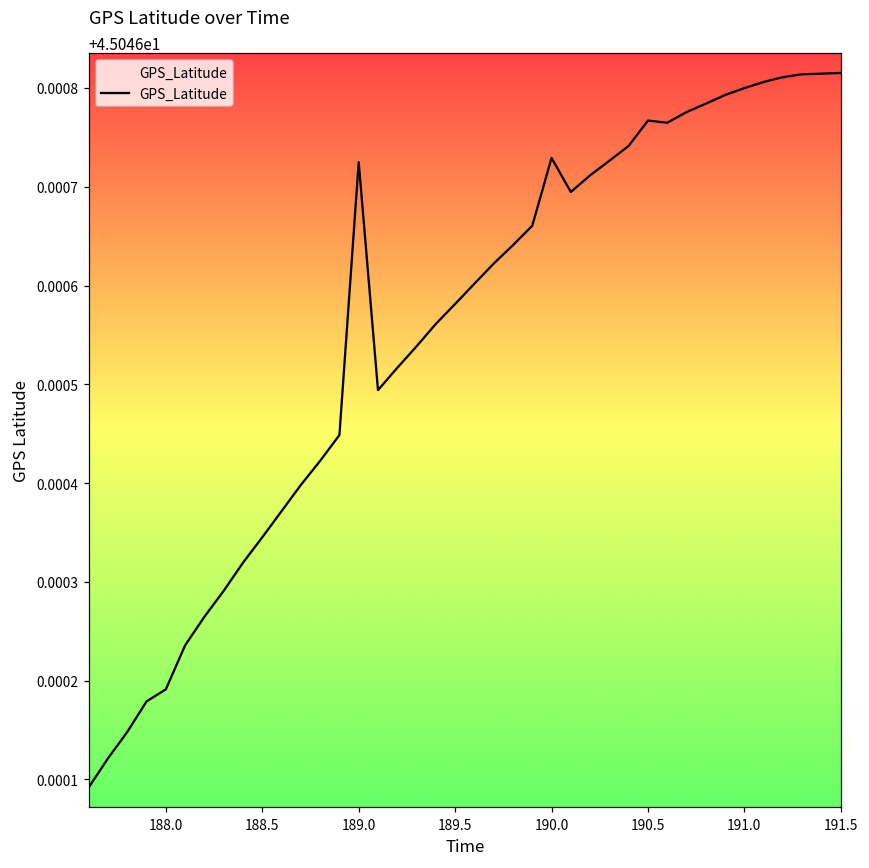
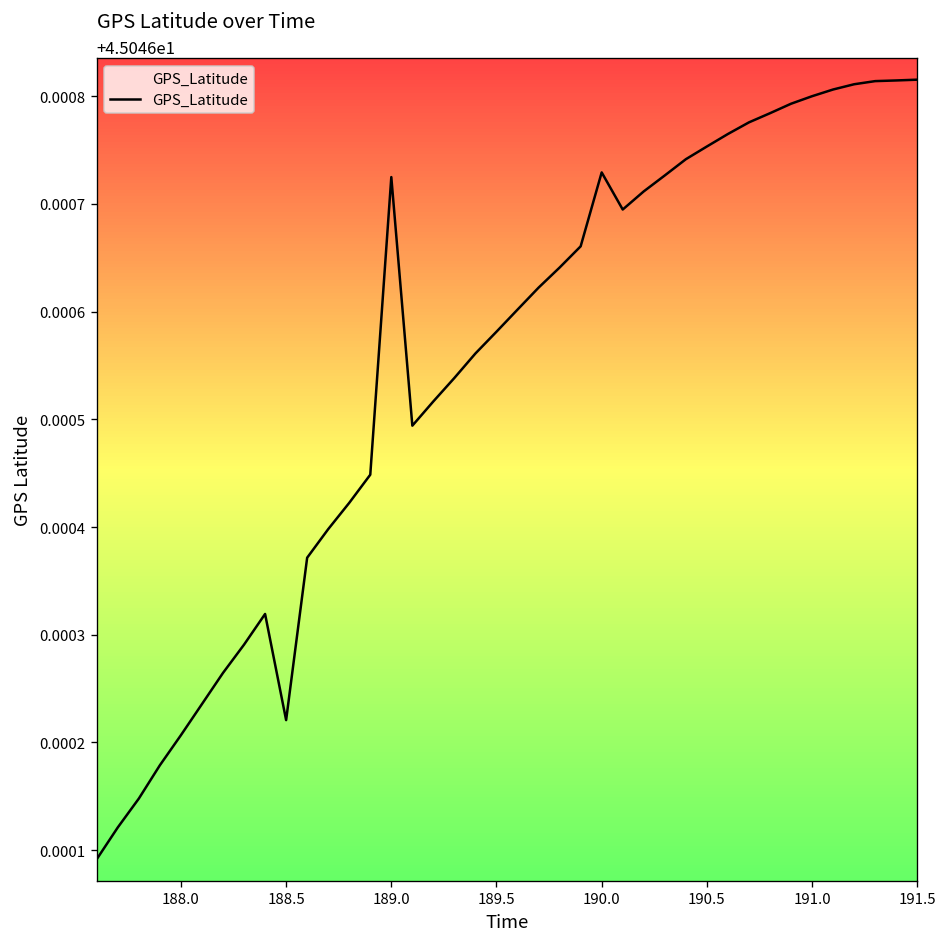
  {
-   "188.0": 45.04619,
-   "188.5": 45.04635,
+   "188.0": 45.04621,
+   "188.5": 45.04622,
    "189.0": 45.04672,
    "189.5": 45.04658,
    "190.0": 45.04673,
-   "190.5": 45.04677,
+   "190.5": 45.04675,
    "191.0": 45.04680,
    "191.5": 45.04682
  }
